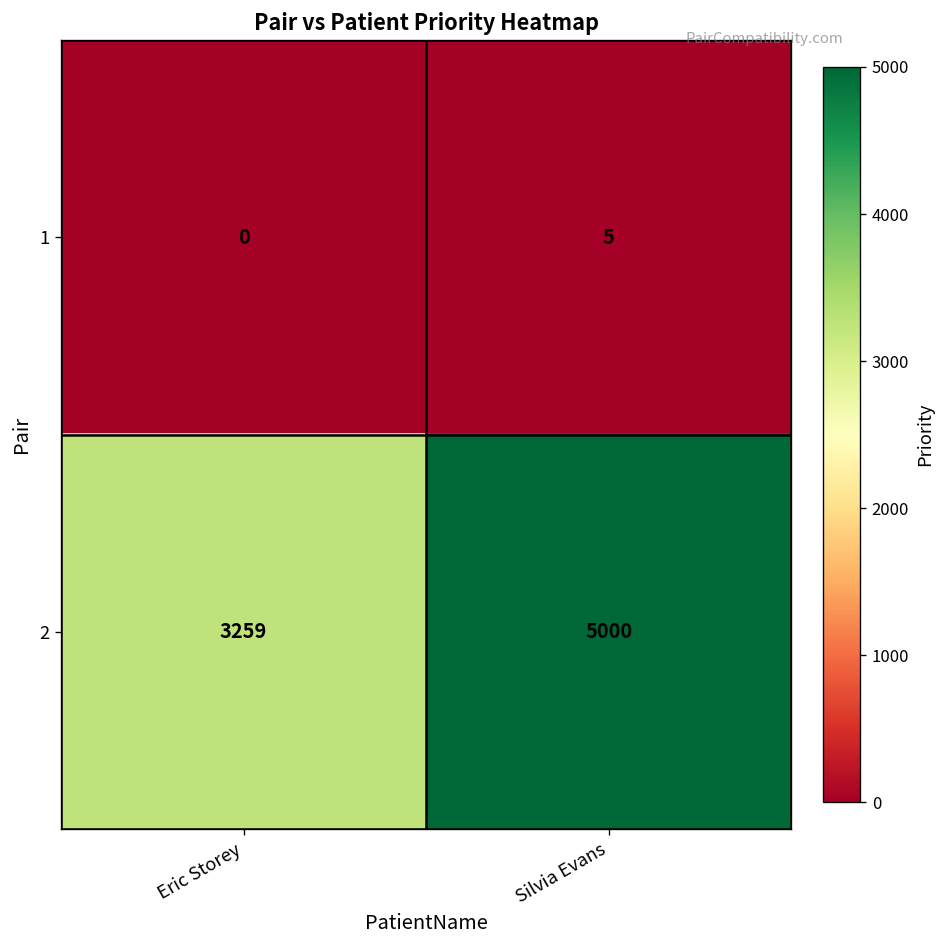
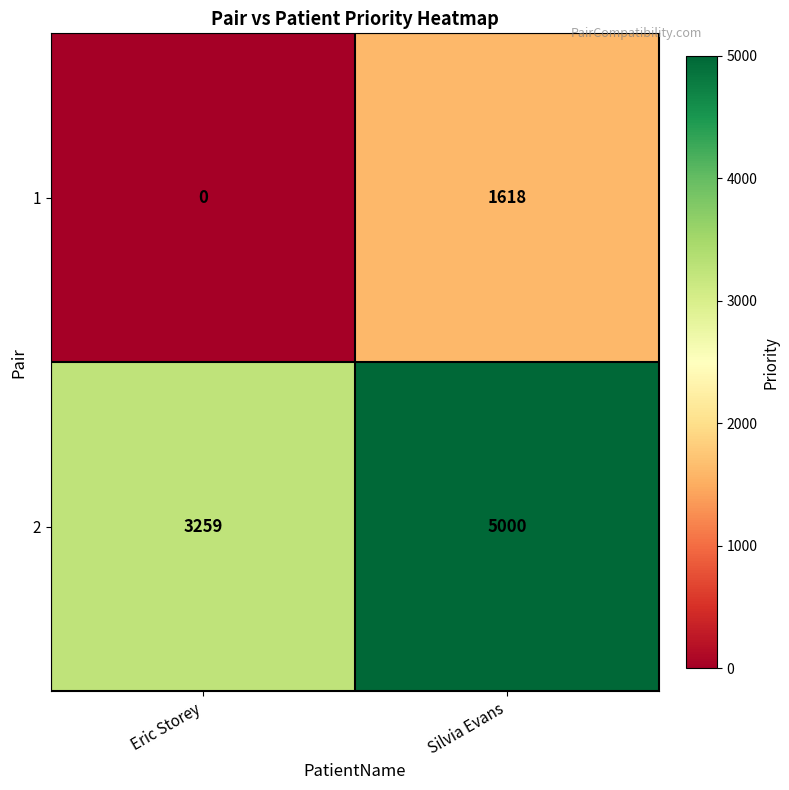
  {
    "1": {
      "Eric Storey": 0,
-     "Silvia Evans": 5
+     "Silvia Evans": 1618
    },
    "2": {
      "Eric Storey": 3259,
      "Silvia Evans": 5000
    }
  }
